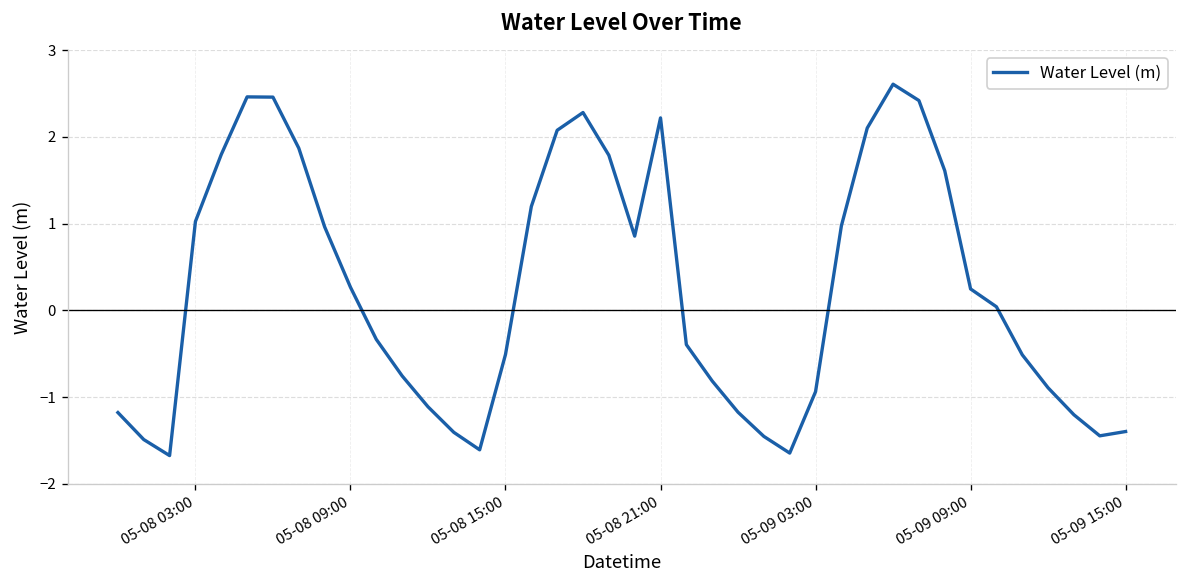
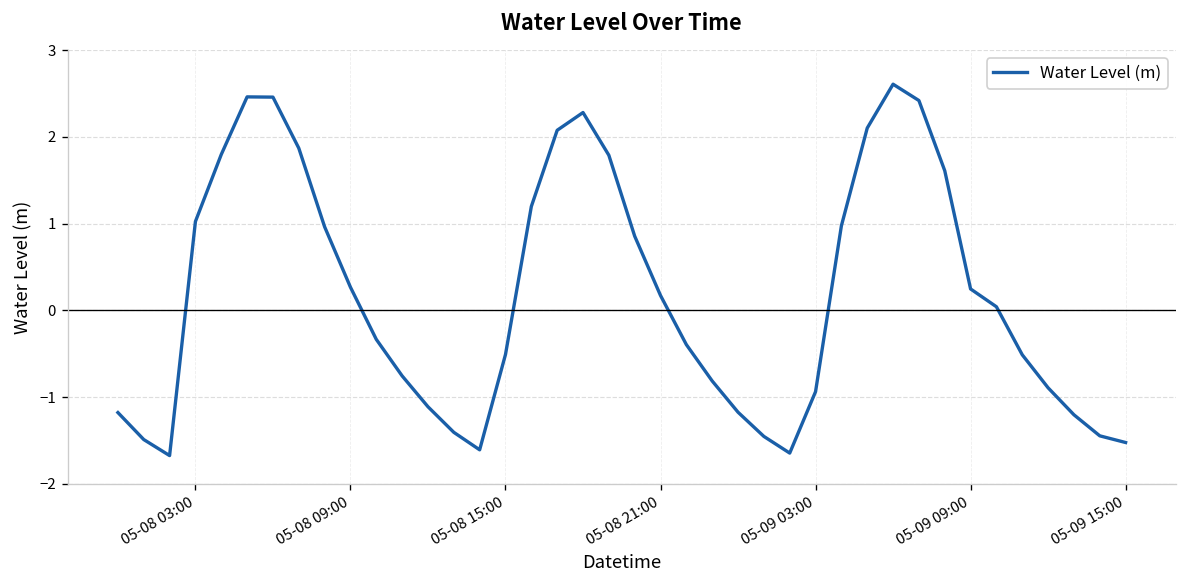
  {
    "05-08 03:00": 1.0,
    "05-08 09:00": 0.3,
    "05-08 15:00": -0.5,
-   "05-08 21:00": 2.2,
+   "05-08 21:00": 0.2,
    "05-09 03:00": -0.9,
    "05-09 09:00": 0.2,
-   "05-09 15:00": -1.4
+   "05-09 15:00": -1.5
  }
